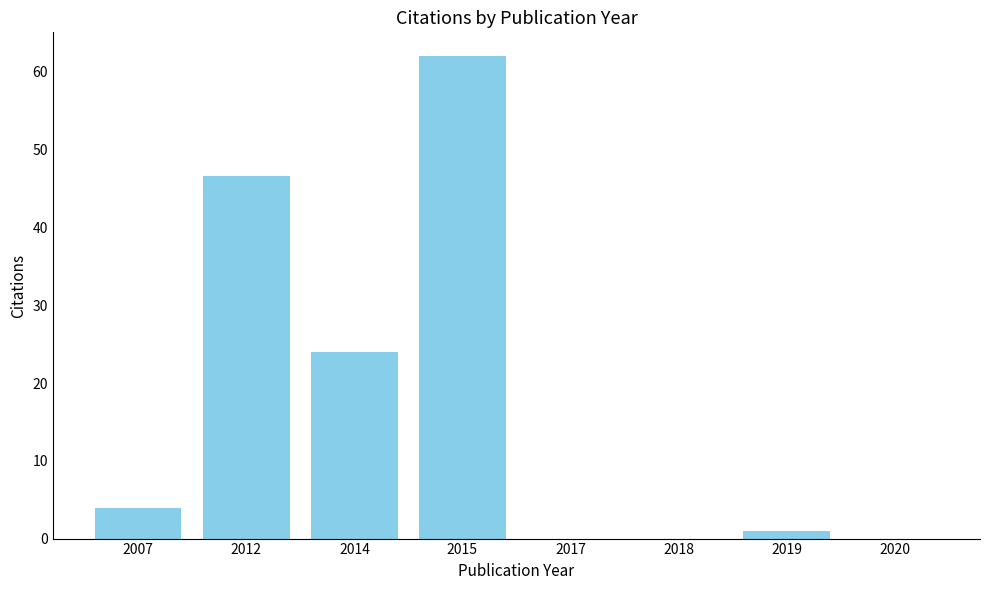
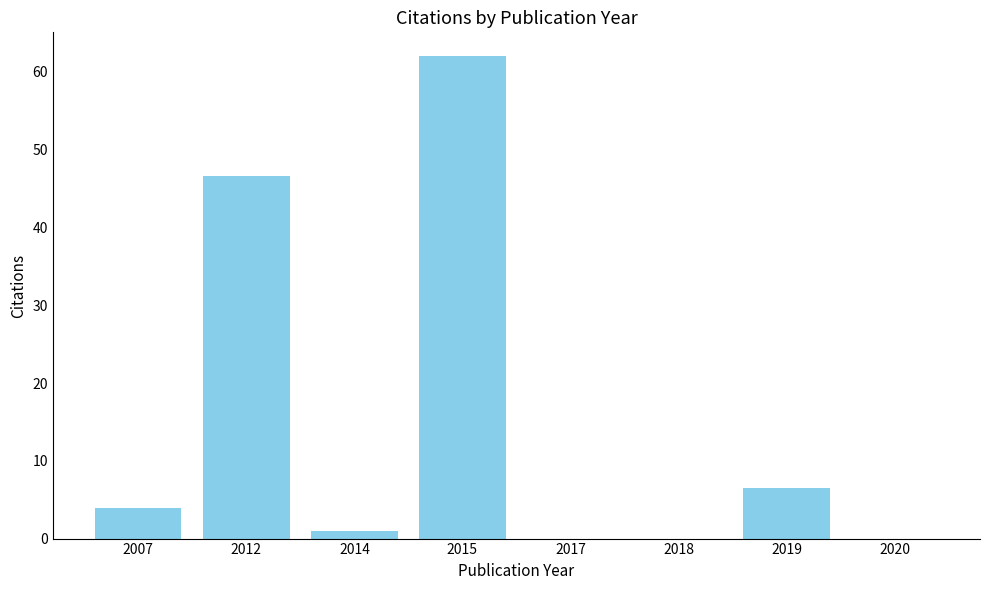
  {
    "2007": 4,
    "2012": 47,
-   "2014": 24,
+   "2014": 1,
    "2015": 62,
    "2017": 0,
    "2018": 0,
-   "2019": 1,
+   "2019": 7,
    "2020": 0
  }
